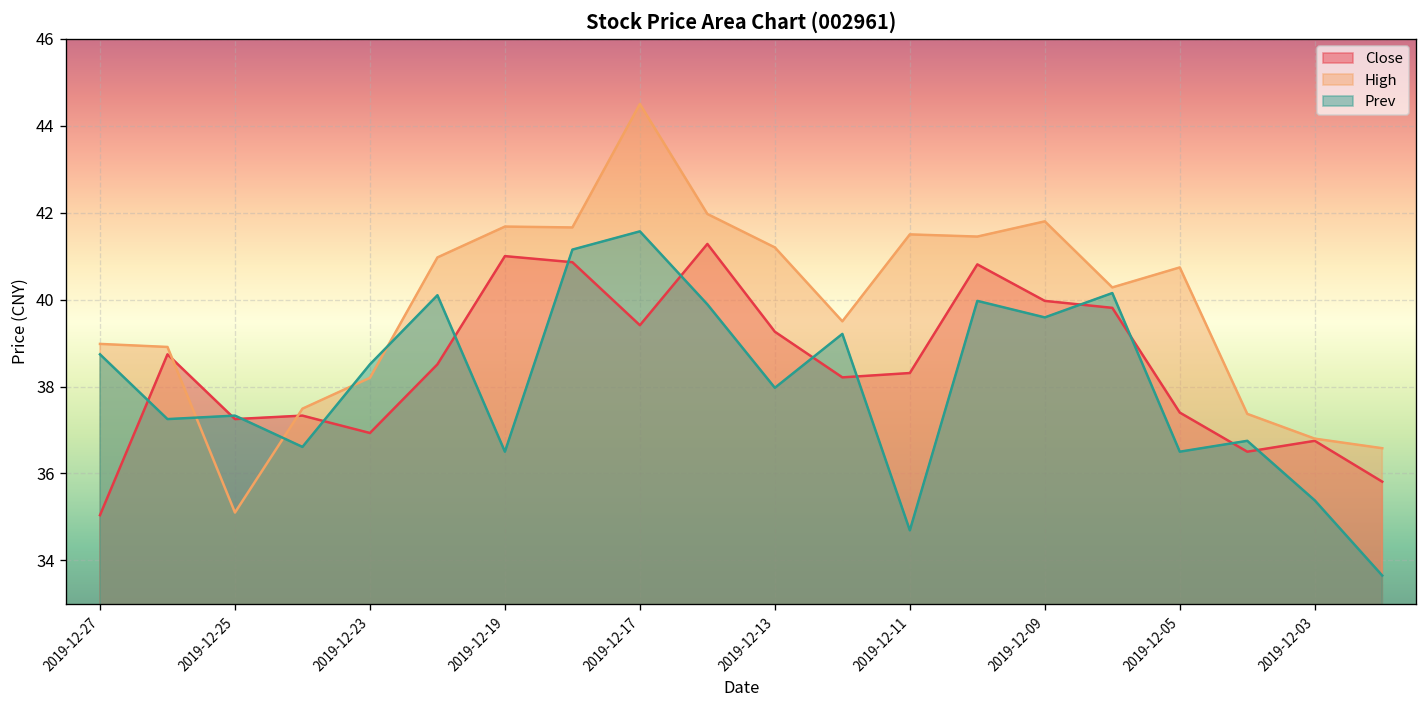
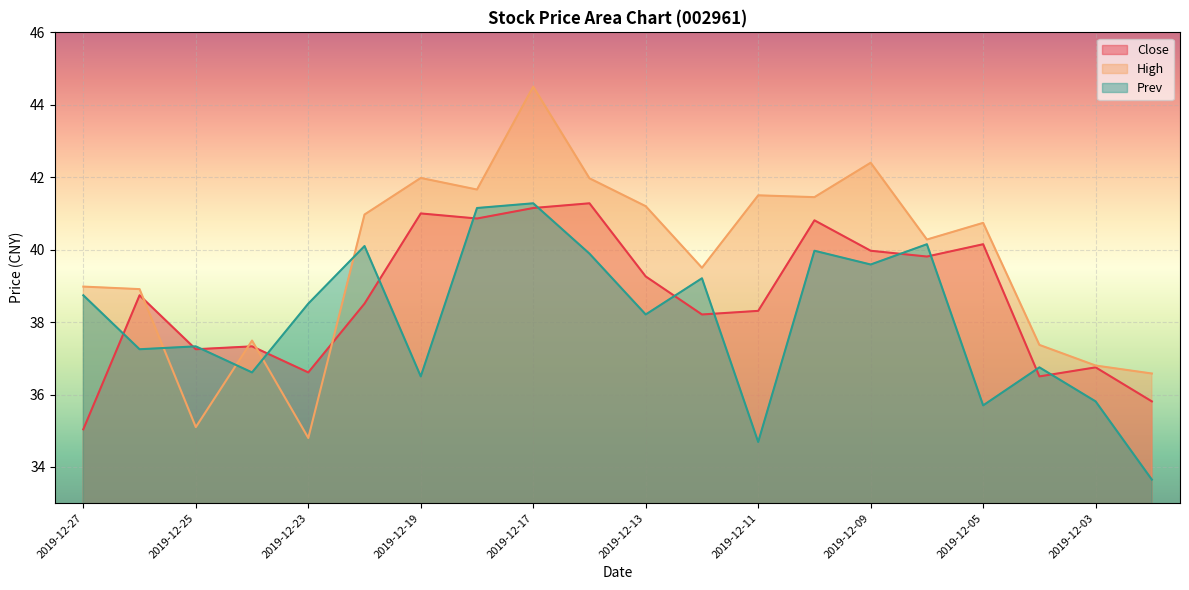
  {
    "Close": {
      "2019-12-27": 35.0,
      "2019-12-25": 37.3,
-     "2019-12-23": 36.9,
+     "2019-12-23": 36.6,
      "2019-12-19": 41.0,
-     "2019-12-17": 39.4,
+     "2019-12-17": 41.2,
      "2019-12-13": 39.3,
      "2019-12-11": 38.3,
      "2019-12-09": 40.0,
-     "2019-12-05": 37.4
+     "2019-12-05": 40.2
    },
    "High": {
      "2019-12-27": 39.0,
      "2019-12-25": 35.1,
-     "2019-12-23": 38.2,
-     "2019-12-19": 41.7,
+     "2019-12-23": 34.8,
+     "2019-12-19": 42.0,
      "2019-12-17": 44.5,
      "2019-12-13": 41.2,
      "2019-12-11": 41.5,
-     "2019-12-09": 41.8,
+     "2019-12-09": 42.4,
      "2019-12-05": 40.7
    },
    "Prev": {
      "2019-12-27": 38.7,
      "2019-12-25": 37.3,
      "2019-12-23": 38.5,
      "2019-12-19": 36.5,
-     "2019-12-17": 41.6,
-     "2019-12-13": 38.0,
+     "2019-12-17": 41.3,
+     "2019-12-13": 38.2,
      "2019-12-11": 34.7,
      "2019-12-09": 39.6,
-     "2019-12-05": 36.5,
-     "2019-12-03": 35.4
+     "2019-12-05": 35.7,
+     "2019-12-03": 35.8
    }
  }
